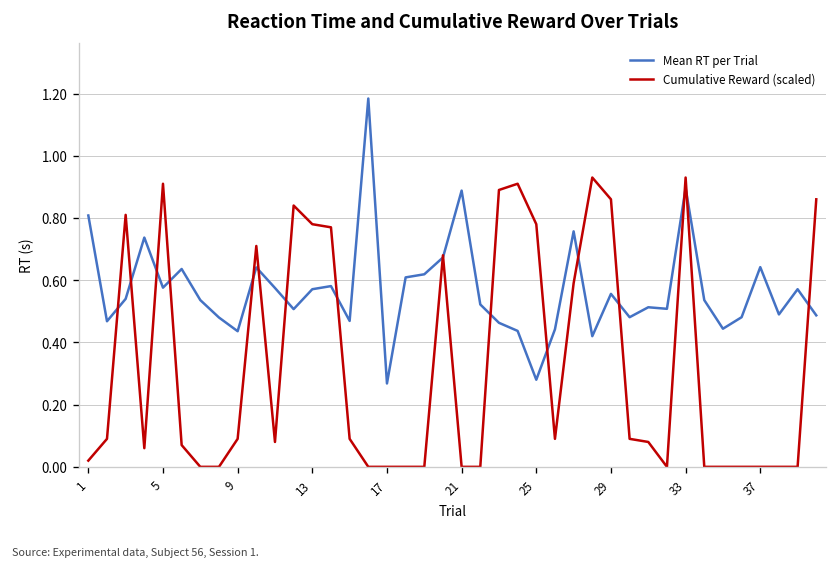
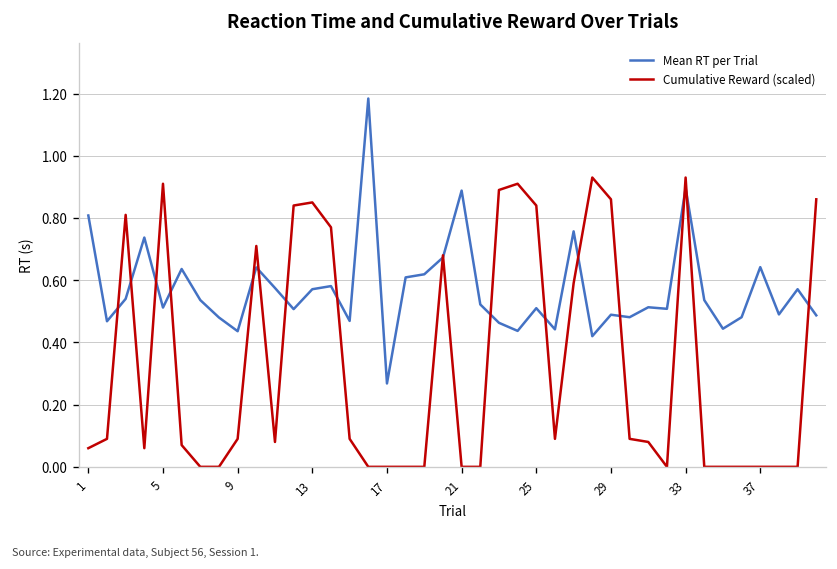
  {
    "Mean RT per Trial": {
      "1": 0.81,
-     "5": 0.58,
+     "5": 0.51,
      "9": 0.44,
      "13": 0.57,
      "17": 0.27,
      "21": 0.89,
-     "25": 0.28,
-     "29": 0.56,
+     "25": 0.51,
+     "29": 0.49,
      "33": 0.90,
      "37": 0.64
    },
    "Cumulative Reward (scaled)": {
-     "1": 0.02,
+     "1": 0.06,
      "5": 0.91,
      "9": 0.09,
-     "13": 0.78,
+     "13": 0.85,
      "17": 0.00,
      "21": 0.00,
-     "25": 0.78,
+     "25": 0.84,
      "29": 0.86,
      "33": 0.93,
      "37": 0.00
    }
  }
